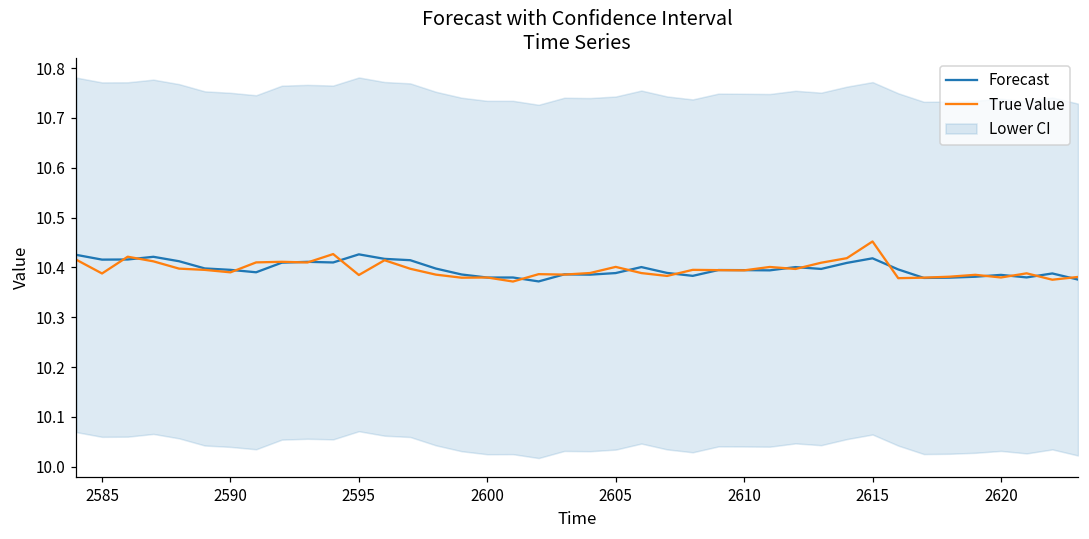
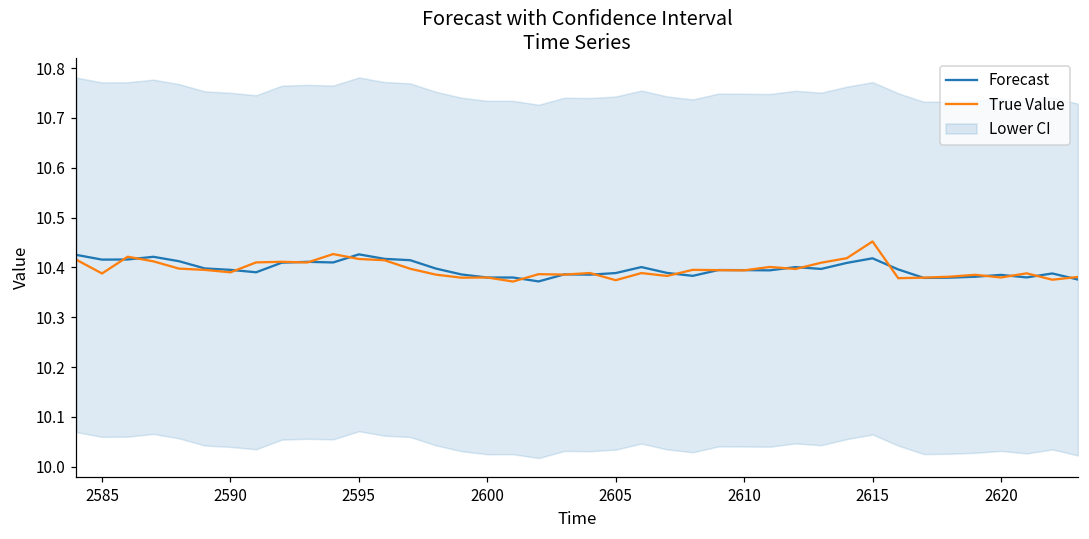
  {
    "True Value": {
      "2585": 10.39,
-     "2595": 10.38,
-     "2605": 10.40,
+     "2595": 10.42,
+     "2605": 10.37,
      "2615": 10.45
    }
  }
